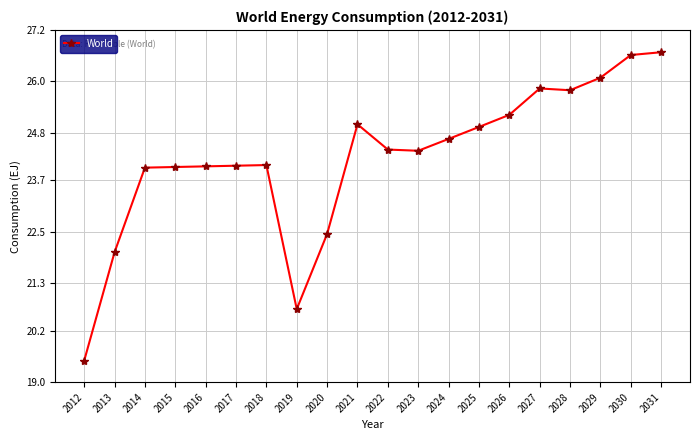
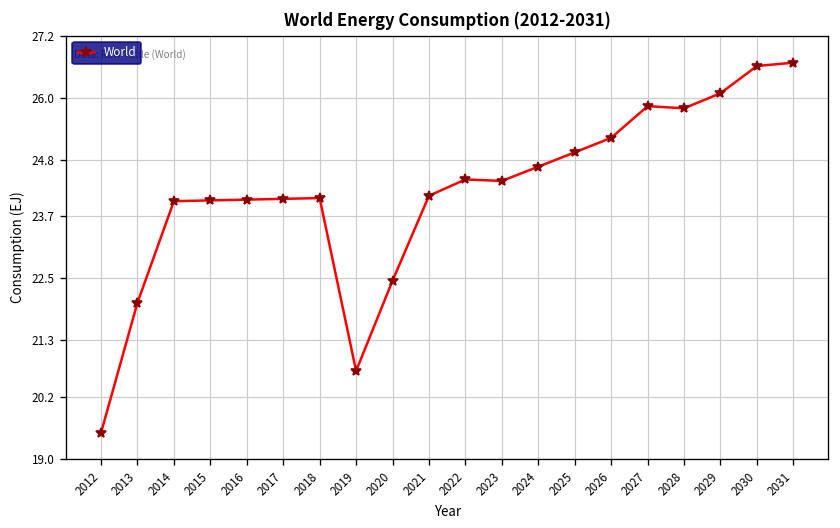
  {
    "2012": 19.5,
    "2013": 22.0,
    "2014": 24.0,
    "2015": 24.0,
    "2016": 24.0,
    "2017": 24.0,
    "2018": 24.1,
    "2019": 20.7,
    "2020": 22.5,
-   "2021": 25.0,
+   "2021": 24.1,
    "2022": 24.4,
    "2023": 24.4,
    "2024": 24.7,
    "2025": 24.9,
    "2026": 25.2,
    "2027": 25.8,
    "2028": 25.8,
    "2029": 26.1,
    "2030": 26.6,
    "2031": 26.7
  }
